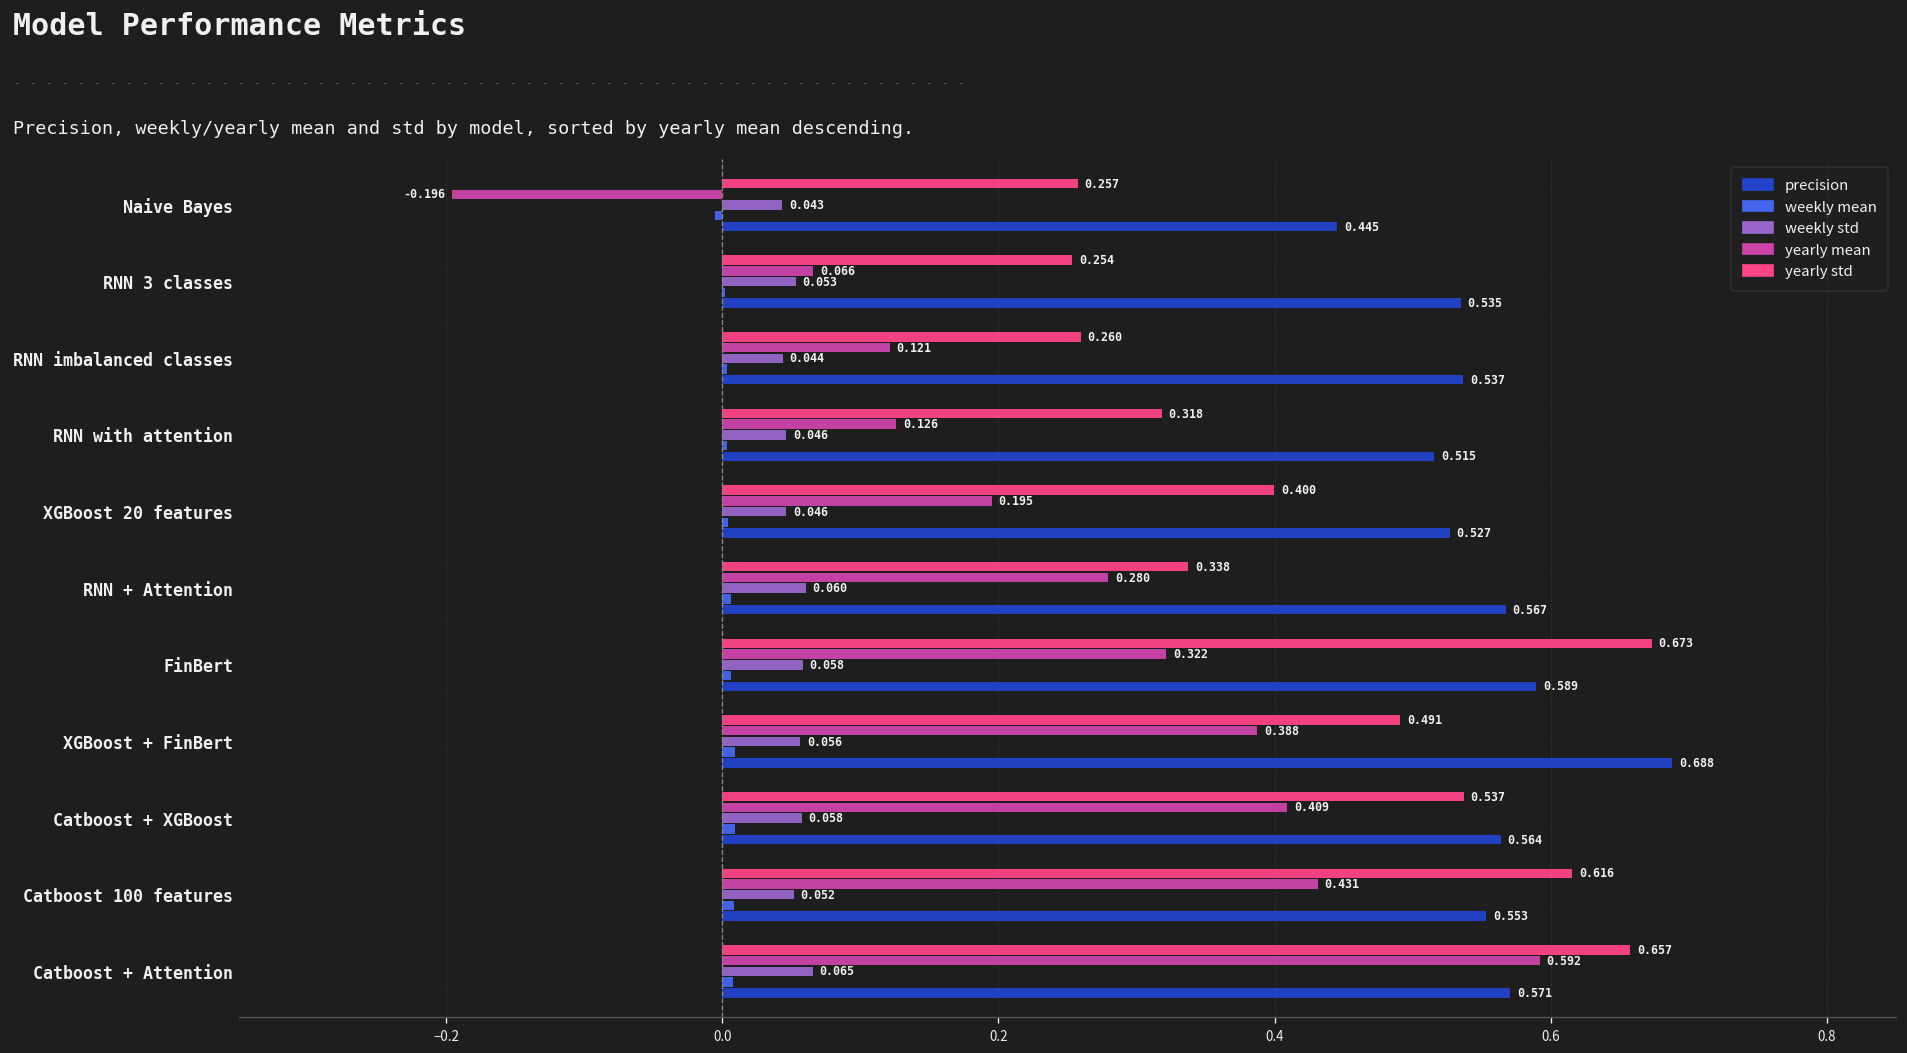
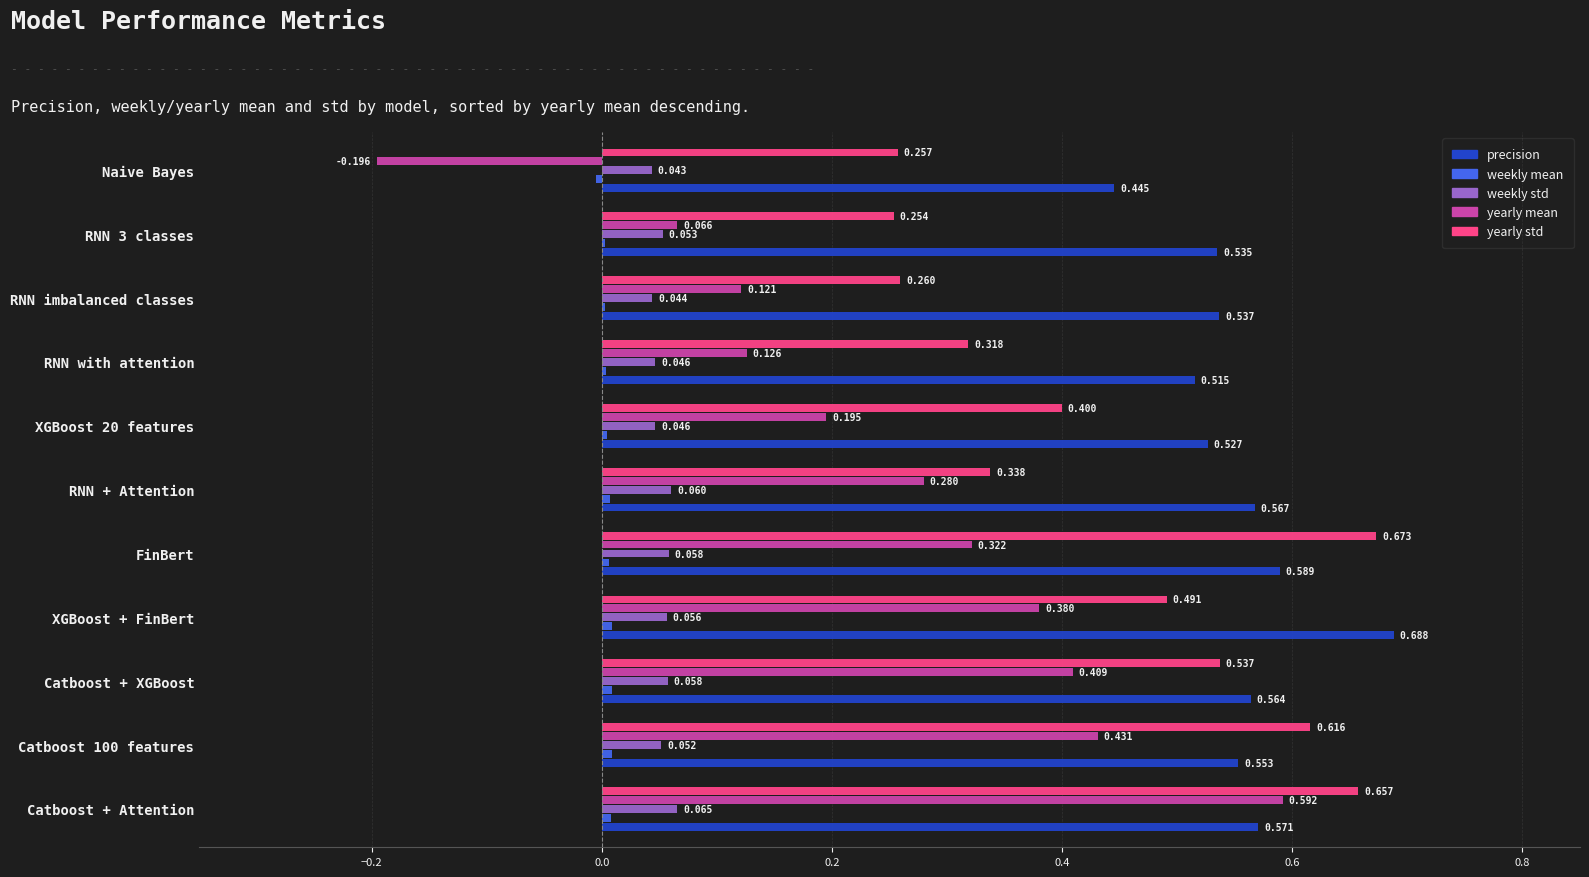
  {
    "weekly std": {
      "Naive Bayes": 0.043,
      "RNN 3 classes": 0.053,
      "RNN imbalanced classes": 0.044,
      "RNN with attention": 0.046,
      "XGBoost 20 features": 0.046,
      "RNN + Attention": 0.060,
      "FinBert": 0.058,
      "XGBoost + FinBert": 0.056,
      "Catboost + XGBoost": 0.058,
      "Catboost 100 features": 0.052,
      "Catboost + Attention": 0.065
    },
    "yearly mean": {
      "Naive Bayes": -0.196,
      "RNN 3 classes": 0.066,
      "RNN imbalanced classes": 0.121,
      "RNN with attention": 0.126,
      "XGBoost 20 features": 0.195,
      "RNN + Attention": 0.280,
      "FinBert": 0.322,
-     "XGBoost + FinBert": 0.388,
+     "XGBoost + FinBert": 0.380,
      "Catboost + XGBoost": 0.409,
      "Catboost 100 features": 0.431,
      "Catboost + Attention": 0.592
    },
    "yearly std": {
      "Naive Bayes": 0.257,
      "RNN 3 classes": 0.254,
      "RNN imbalanced classes": 0.260,
      "RNN with attention": 0.318,
      "XGBoost 20 features": 0.400,
      "RNN + Attention": 0.338,
      "FinBert": 0.673,
      "XGBoost + FinBert": 0.491,
      "Catboost + XGBoost": 0.537,
      "Catboost 100 features": 0.616,
      "Catboost + Attention": 0.657
    }
  }
